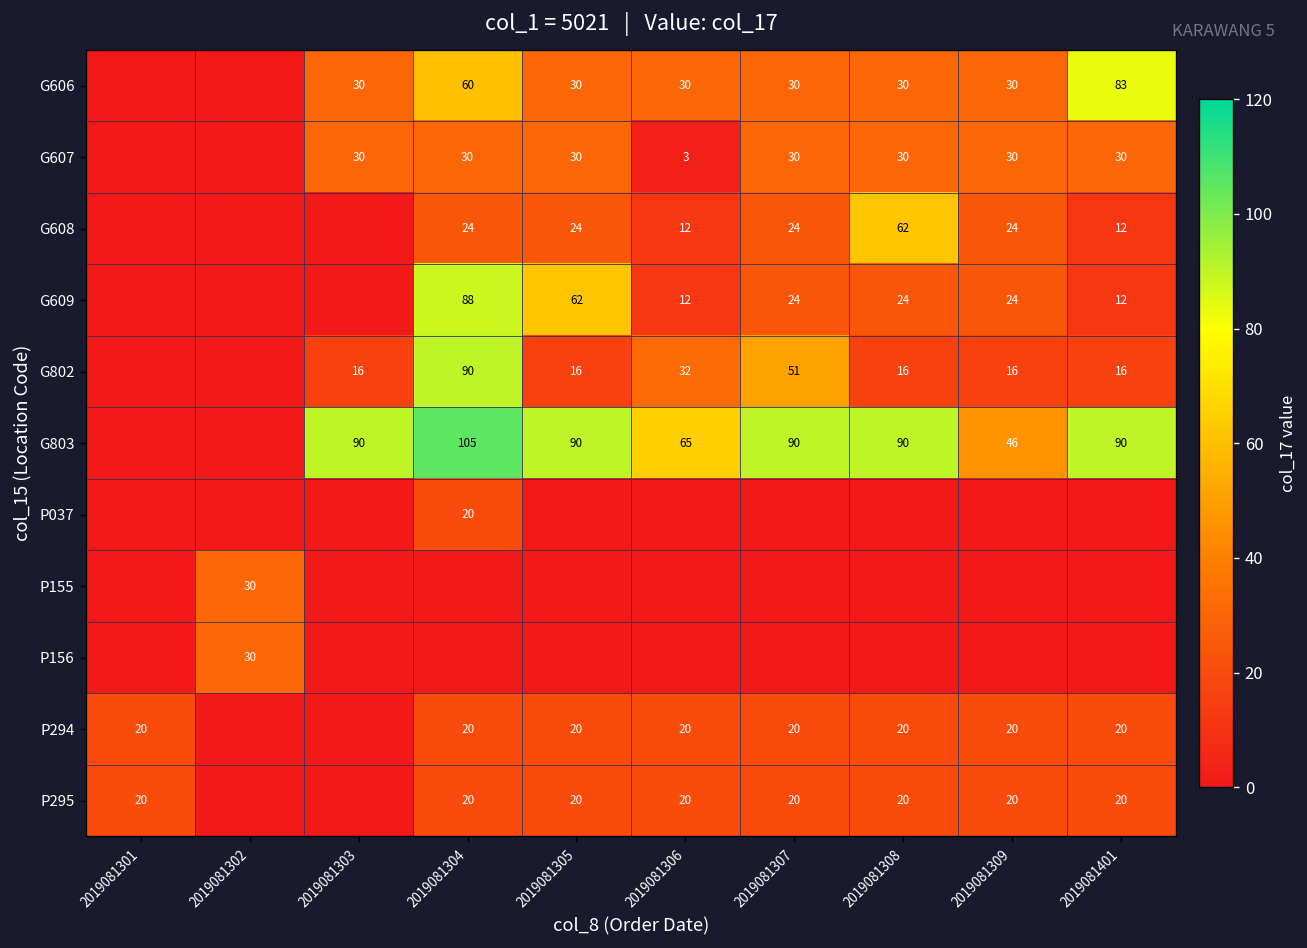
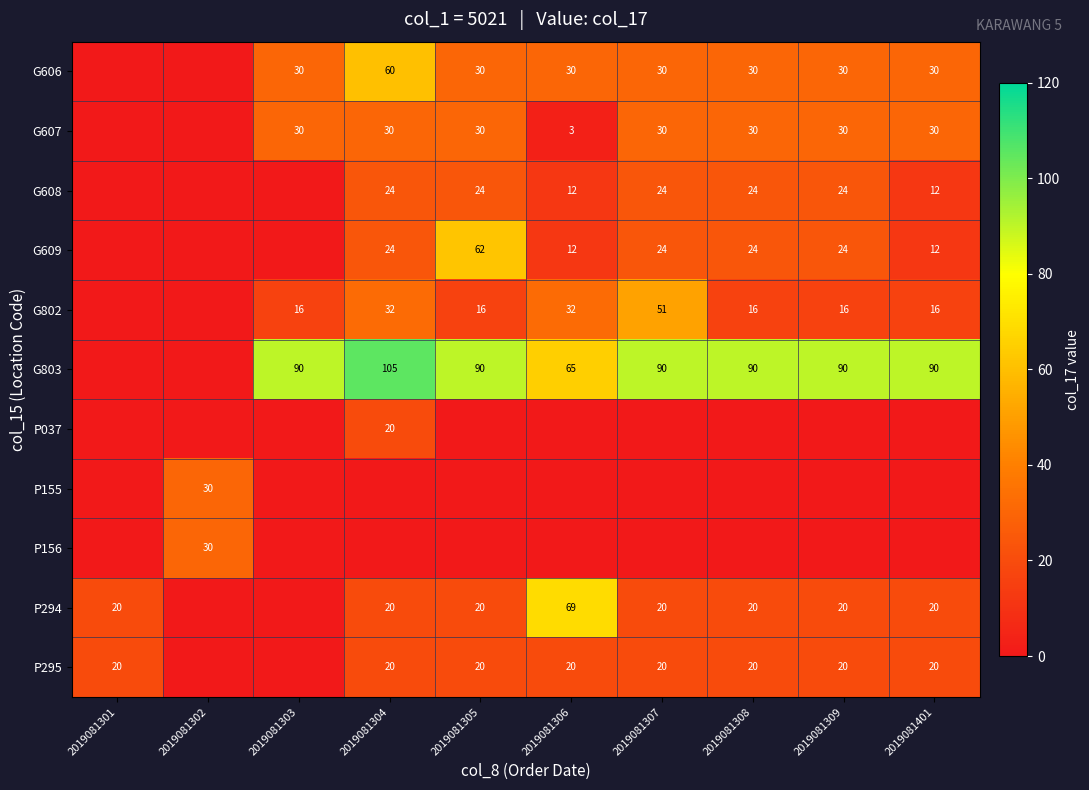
  {
    "G606": {
      "2019081303": 30,
      "2019081304": 60,
      "2019081305": 30,
      "2019081306": 30,
      "2019081307": 30,
      "2019081308": 30,
      "2019081309": 30,
-     "2019081401": 83
+     "2019081401": 30
    },
    "G607": {
      "2019081303": 30,
      "2019081304": 30,
      "2019081305": 30,
      "2019081306": 3,
      "2019081307": 30,
      "2019081308": 30,
      "2019081309": 30,
      "2019081401": 30
    },
    "G608": {
      "2019081304": 24,
      "2019081305": 24,
      "2019081306": 12,
      "2019081307": 24,
-     "2019081308": 62,
+     "2019081308": 24,
      "2019081309": 24,
      "2019081401": 12
    },
    "G609": {
-     "2019081304": 88,
+     "2019081304": 24,
      "2019081305": 62,
      "2019081306": 12,
      "2019081307": 24,
      "2019081308": 24,
      "2019081309": 24,
      "2019081401": 12
    },
    "G802": {
      "2019081303": 16,
-     "2019081304": 90,
+     "2019081304": 32,
      "2019081305": 16,
      "2019081306": 32,
      "2019081307": 51,
      "2019081308": 16,
      "2019081309": 16,
      "2019081401": 16
    },
    "G803": {
      "2019081303": 90,
      "2019081304": 105,
      "2019081305": 90,
      "2019081306": 65,
      "2019081307": 90,
      "2019081308": 90,
-     "2019081309": 46,
+     "2019081309": 90,
      "2019081401": 90
    },
    "P037": {
      "2019081304": 20
    },
    "P155": {
      "2019081302": 30
    },
    "P156": {
      "2019081302": 30
    },
    "P294": {
      "2019081301": 20,
      "2019081304": 20,
      "2019081305": 20,
-     "2019081306": 20,
+     "2019081306": 69,
      "2019081307": 20,
      "2019081308": 20,
      "2019081309": 20,
      "2019081401": 20
    },
    "P295": {
      "2019081301": 20,
      "2019081304": 20,
      "2019081305": 20,
      "2019081306": 20,
      "2019081307": 20,
      "2019081308": 20,
      "2019081309": 20,
      "2019081401": 20
    }
  }
